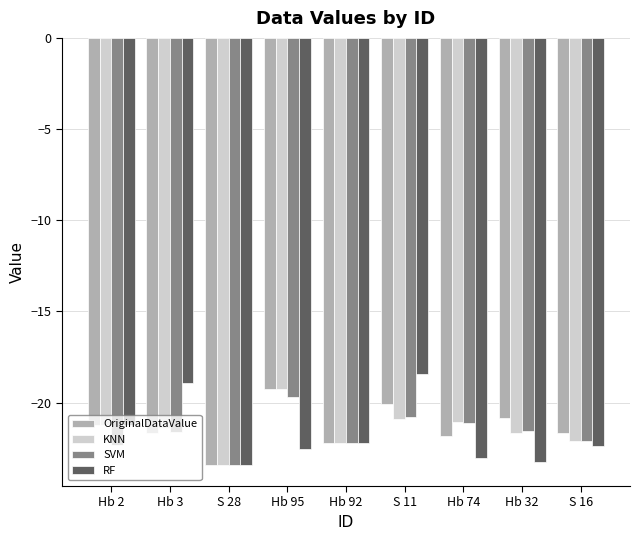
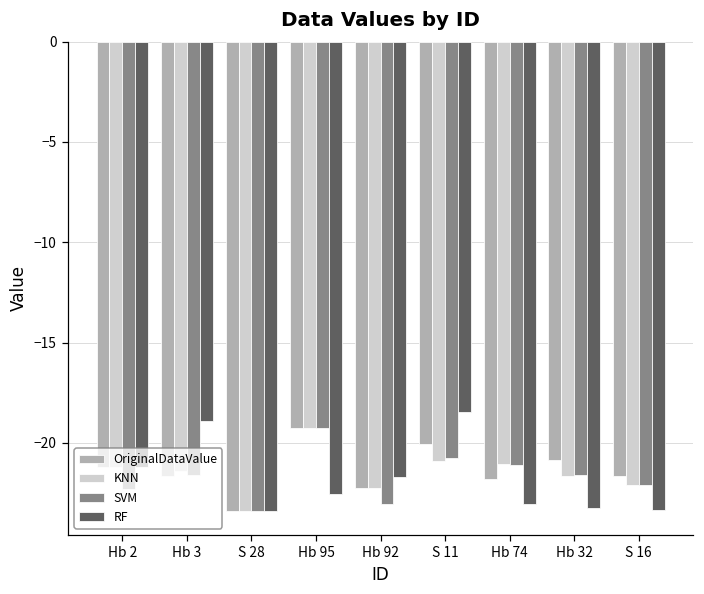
  {
    "SVM": {
      "S 28": -23.4,
-     "Hb 95": -19.7,
-     "Hb 92": -22.2,
+     "Hb 95": -19.2,
+     "Hb 92": -23.0,
      "S 11": -20.8,
      "Hb 74": -21.1,
      "Hb 32": -21.6,
      "S 16": -22.1
    },
    "RF": {
      "Hb 3": -18.9,
      "S 28": -23.4,
      "Hb 95": -22.6,
-     "Hb 92": -22.2,
+     "Hb 92": -21.7,
      "S 11": -18.5,
      "Hb 74": -23.0,
      "Hb 32": -23.2,
-     "S 16": -22.4
+     "S 16": -23.3
    }
  }
